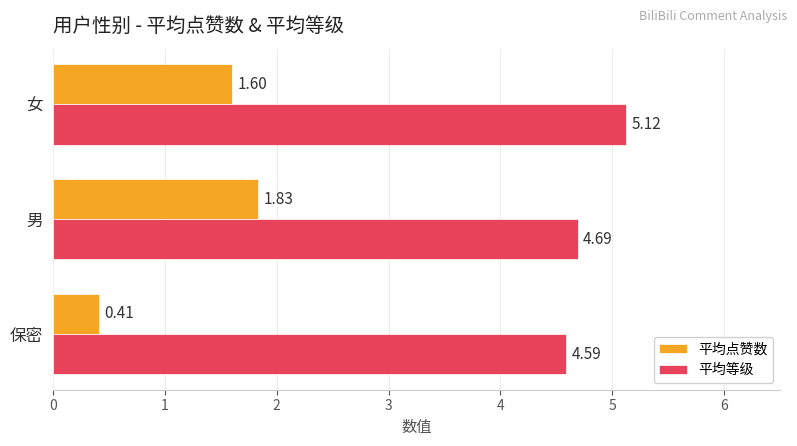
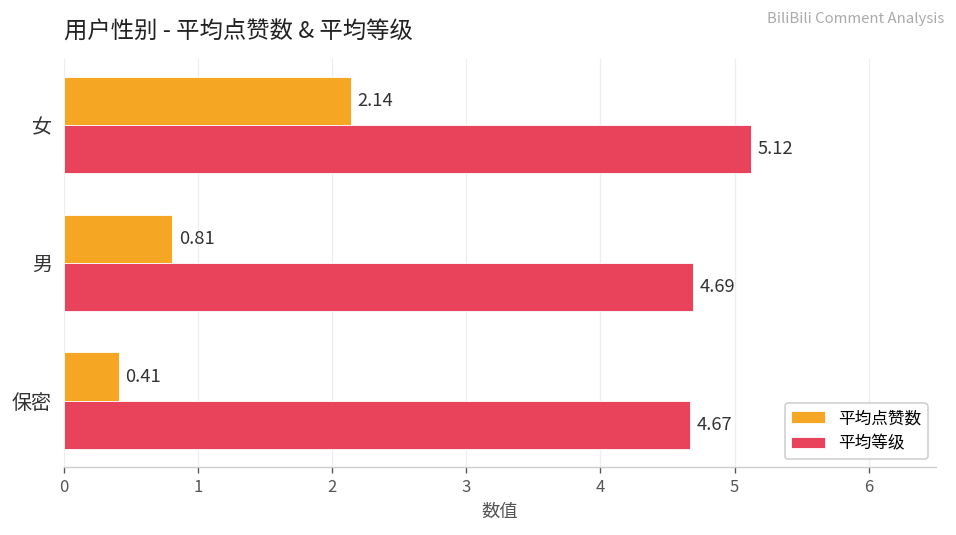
  {
    "平均点赞数": {
-     "女": 1.60,
-     "男": 1.83,
+     "女": 2.14,
+     "男": 0.81,
      "保密": 0.41
    },
    "平均等级": {
      "女": 5.12,
      "男": 4.69,
-     "保密": 4.59
+     "保密": 4.67
    }
  }
